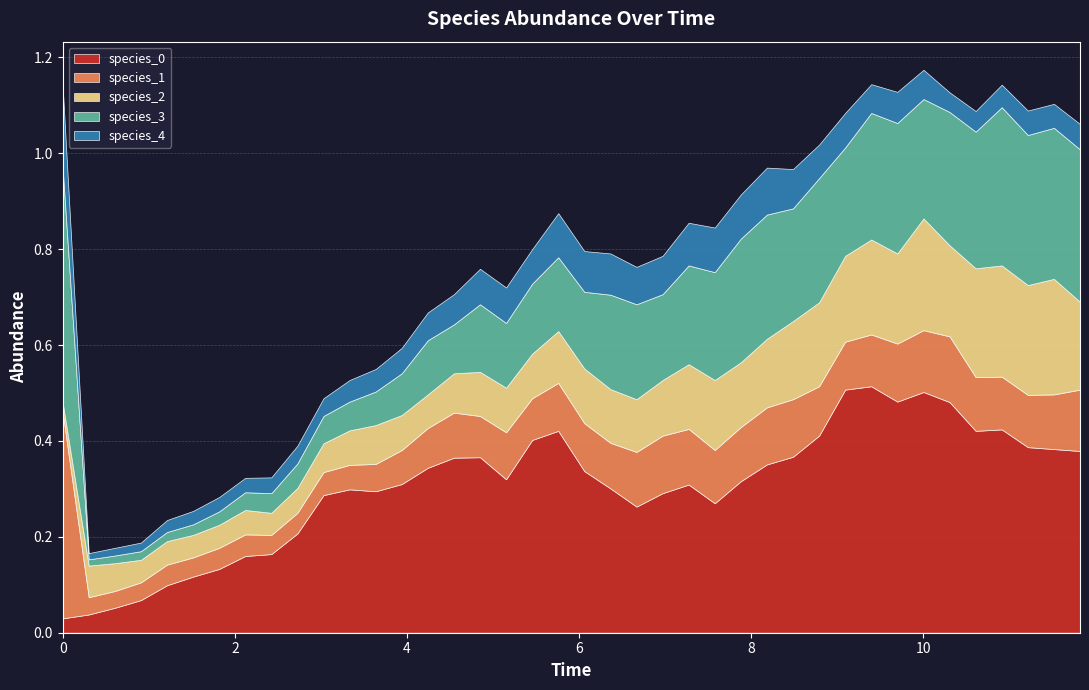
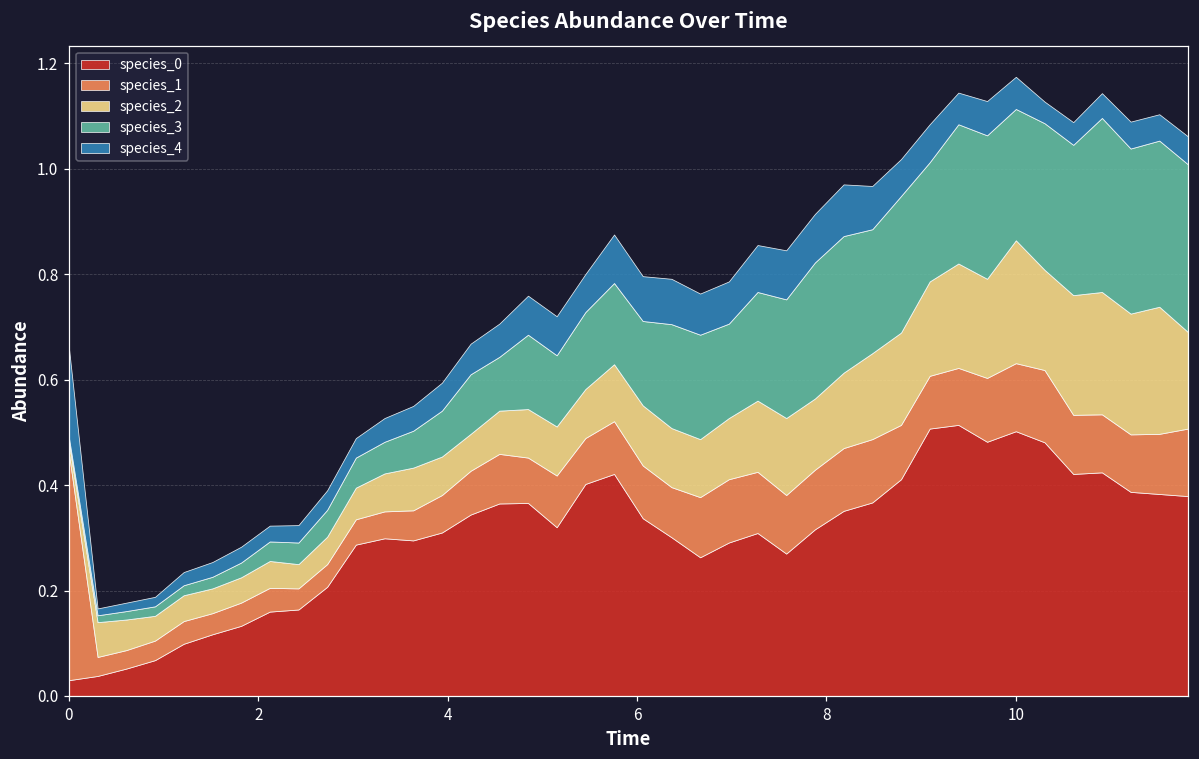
  {
    "species_0": {
      "0": 0.03,
      "10": 0.50
    },
    "species_1": {
      "0": 0.43,
      "10": 0.13
    },
    "species_2": {
      "0": 0.02,
      "10": 0.23
    },
    "species_3": {
-     "0": 0.49,
+     "0": 0.01,
      "10": 0.25
    },
    "species_4": {
      "0": 0.17,
      "10": 0.06
    }
  }
